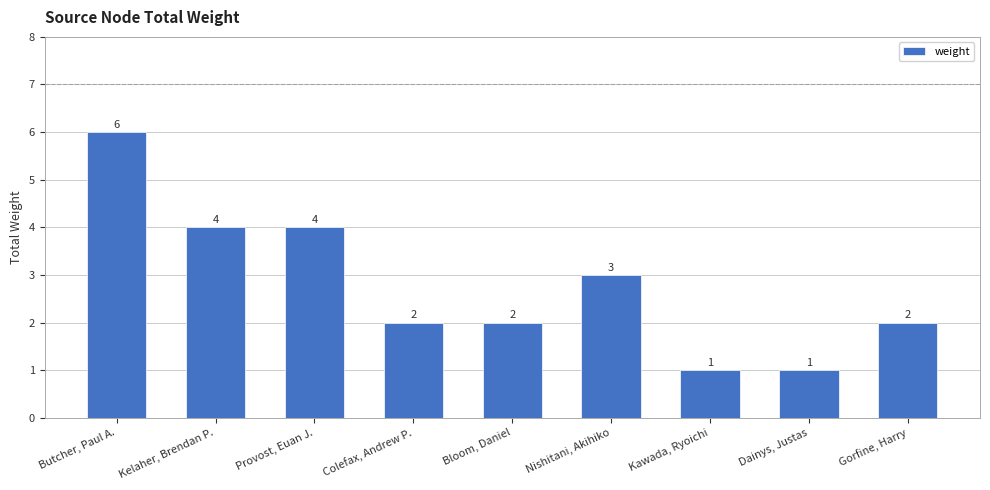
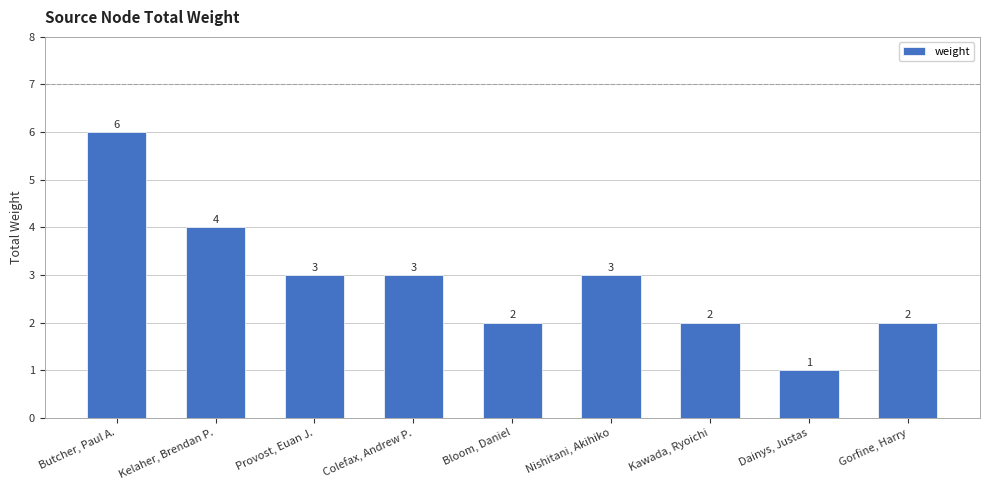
  {
    "Butcher, Paul A.": 6,
    "Kelaher, Brendan P.": 4,
-   "Provost, Euan J.": 4,
-   "Colefax, Andrew P.": 2,
+   "Provost, Euan J.": 3,
+   "Colefax, Andrew P.": 3,
    "Bloom, Daniel": 2,
    "Nishitani, Akihiko": 3,
-   "Kawada, Ryoichi": 1,
+   "Kawada, Ryoichi": 2,
    "Dainys, Justas": 1,
    "Gorfine, Harry": 2
  }
